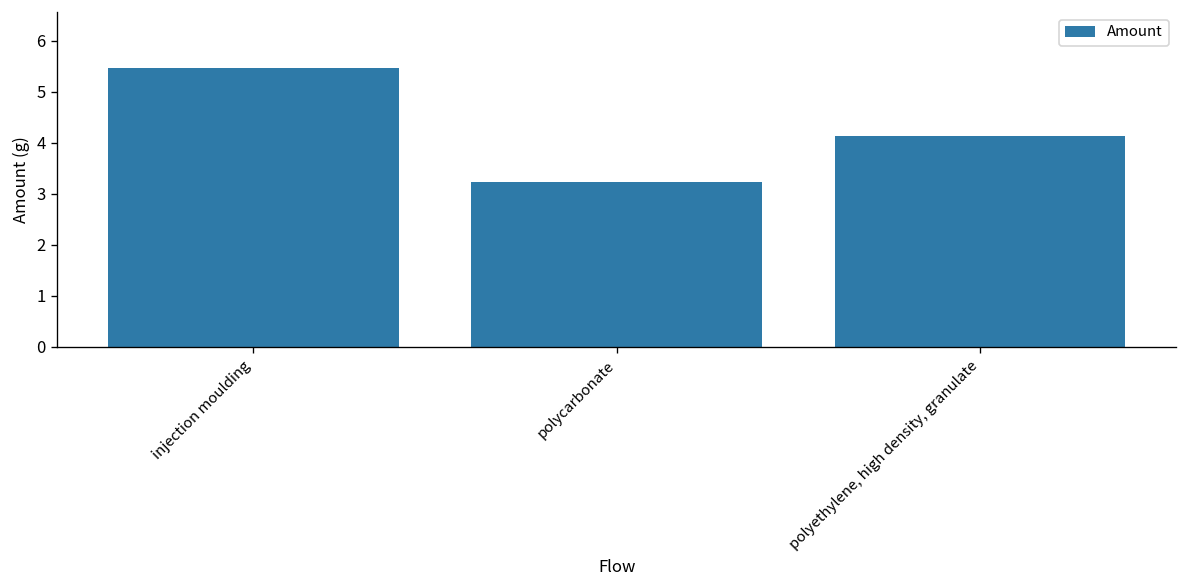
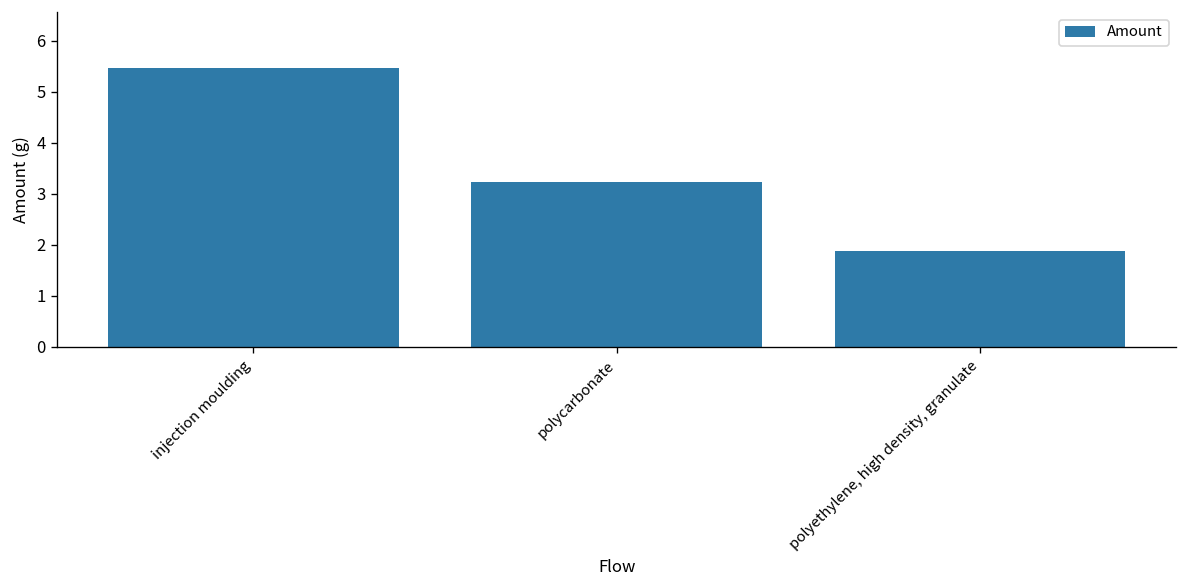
  {
    "injection moulding": 5.5,
    "polycarbonate": 3.2,
-   "polyethylene, high density, granulate": 4.1
+   "polyethylene, high density, granulate": 1.9
  }
